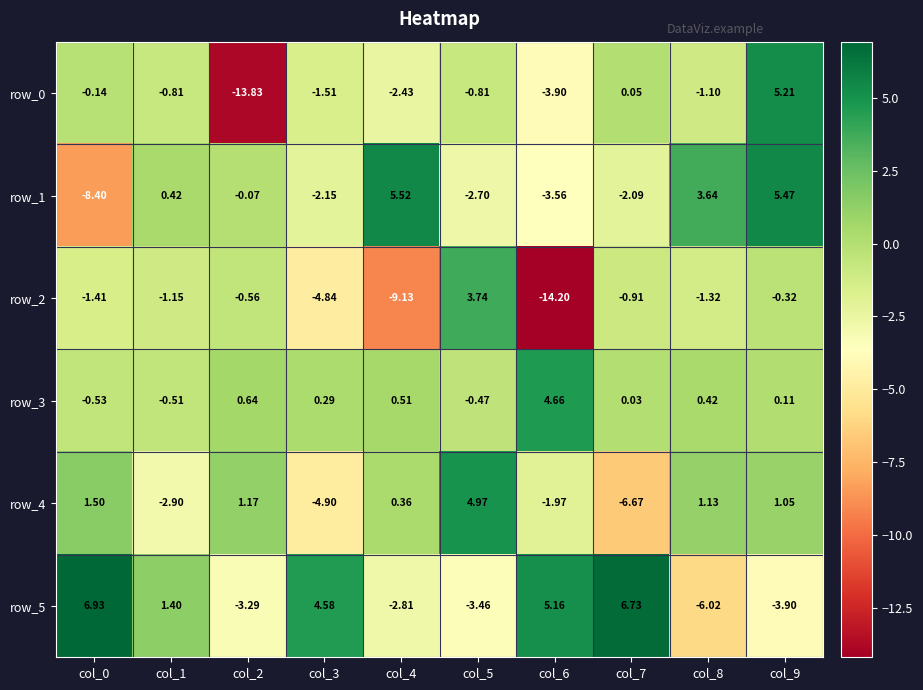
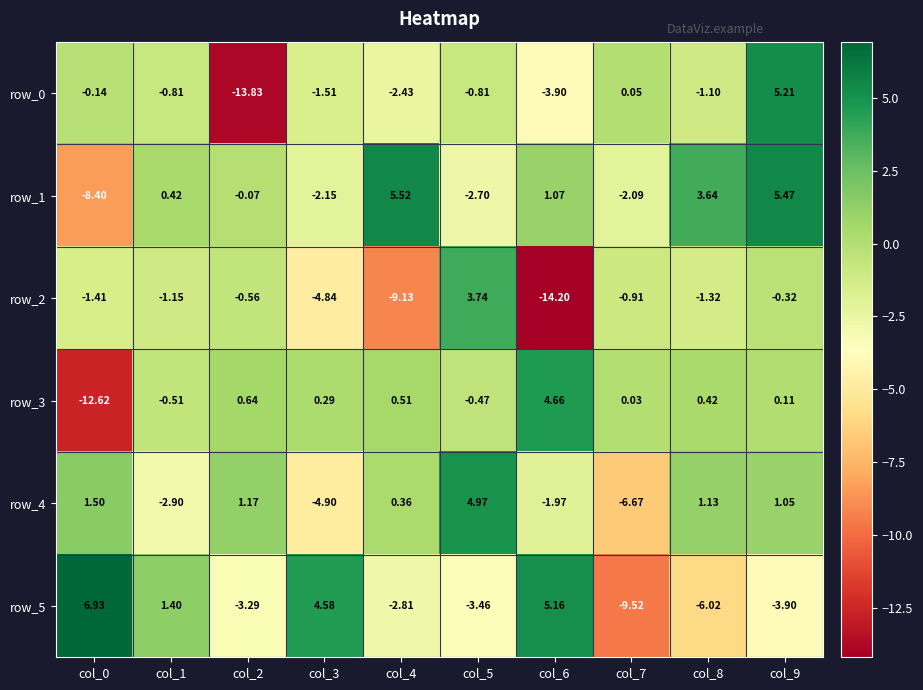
  {
    "row_0": {
      "col_0": -0.14,
      "col_1": -0.81,
      "col_2": -13.83,
      "col_3": -1.51,
      "col_4": -2.43,
      "col_5": -0.81,
      "col_6": -3.90,
      "col_7": 0.05,
      "col_8": -1.10,
      "col_9": 5.21
    },
    "row_1": {
      "col_0": -8.40,
      "col_1": 0.42,
      "col_2": -0.07,
      "col_3": -2.15,
      "col_4": 5.52,
      "col_5": -2.70,
-     "col_6": -3.56,
+     "col_6": 1.07,
      "col_7": -2.09,
      "col_8": 3.64,
      "col_9": 5.47
    },
    "row_2": {
      "col_0": -1.41,
      "col_1": -1.15,
      "col_2": -0.56,
      "col_3": -4.84,
      "col_4": -9.13,
      "col_5": 3.74,
      "col_6": -14.20,
      "col_7": -0.91,
      "col_8": -1.32,
      "col_9": -0.32
    },
    "row_3": {
-     "col_0": -0.53,
+     "col_0": -12.62,
      "col_1": -0.51,
      "col_2": 0.64,
      "col_3": 0.29,
      "col_4": 0.51,
      "col_5": -0.47,
      "col_6": 4.66,
      "col_7": 0.03,
      "col_8": 0.42,
      "col_9": 0.11
    },
    "row_4": {
      "col_0": 1.50,
      "col_1": -2.90,
      "col_2": 1.17,
      "col_3": -4.90,
      "col_4": 0.36,
      "col_5": 4.97,
      "col_6": -1.97,
      "col_7": -6.67,
      "col_8": 1.13,
      "col_9": 1.05
    },
    "row_5": {
      "col_0": 6.93,
      "col_1": 1.40,
      "col_2": -3.29,
      "col_3": 4.58,
      "col_4": -2.81,
      "col_5": -3.46,
      "col_6": 5.16,
-     "col_7": 6.73,
+     "col_7": -9.52,
      "col_8": -6.02,
      "col_9": -3.90
    }
  }
